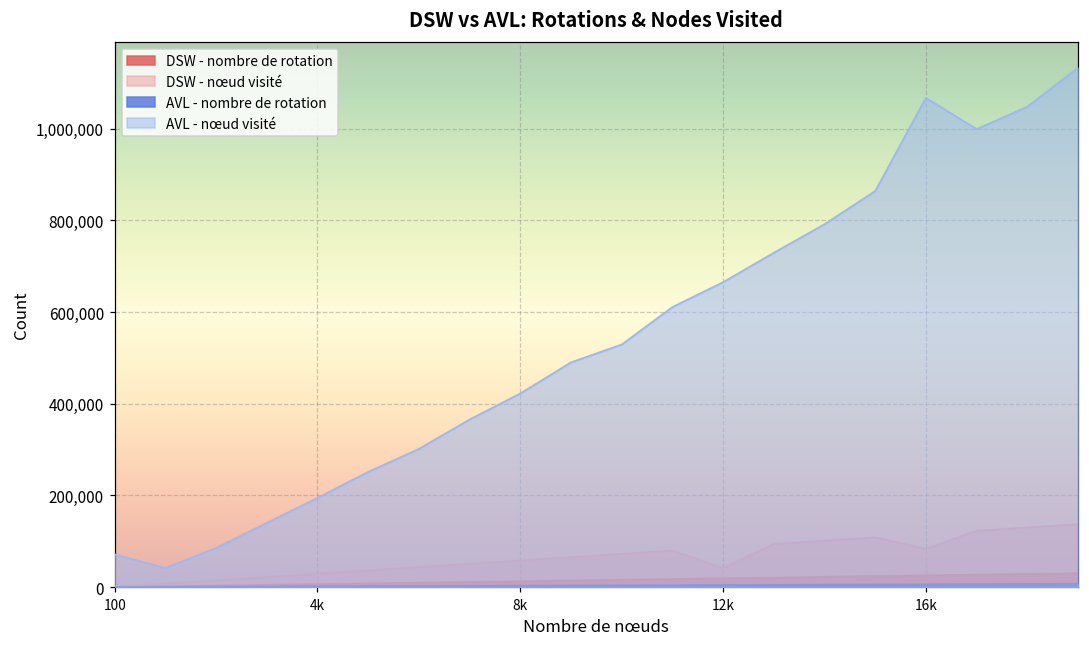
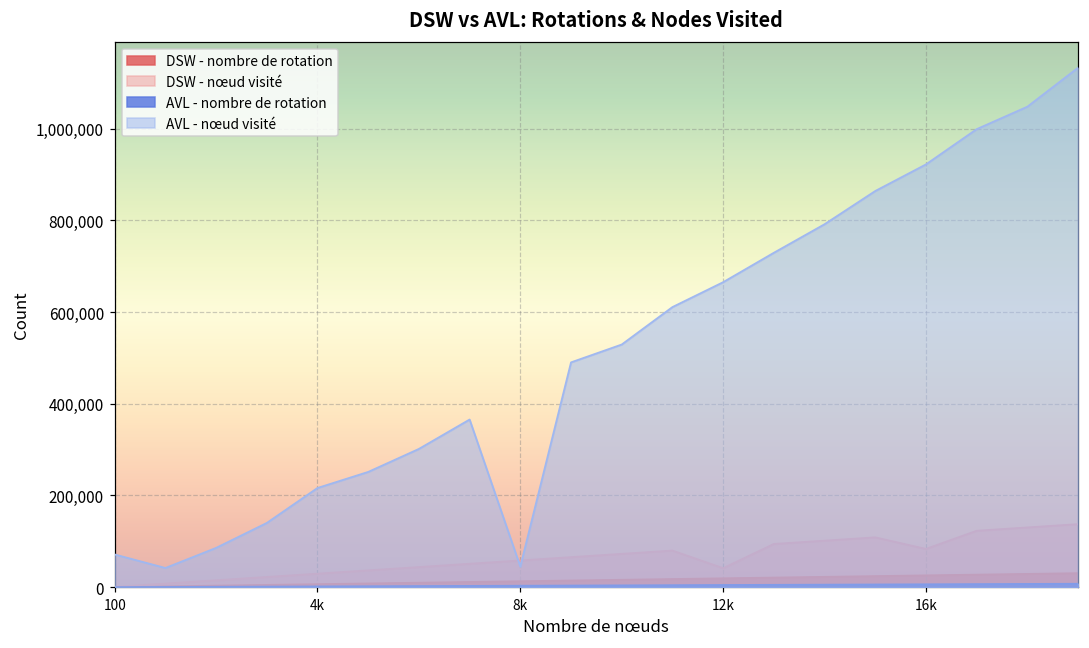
  {
    "DSW - nombre de rotation": {
      "8k": "10,000",
      "12k": "20,000",
      "16k": "30,000"
    },
    "DSW - nœud visité": {
      "4k": "30,000",
      "8k": "60,000",
      "12k": "40,000",
      "16k": "80,000"
    },
    "AVL - nombre de rotation": {
      "8k": "0",
      "12k": "0",
      "16k": "10,000"
    },
    "AVL - nœud visité": {
      "100": "70,000",
-     "4k": "190,000",
-     "8k": "420,000",
+     "4k": "220,000",
+     "8k": "40,000",
      "12k": "660,000",
-     "16k": "1,070,000"
+     "16k": "920,000"
    }
  }
